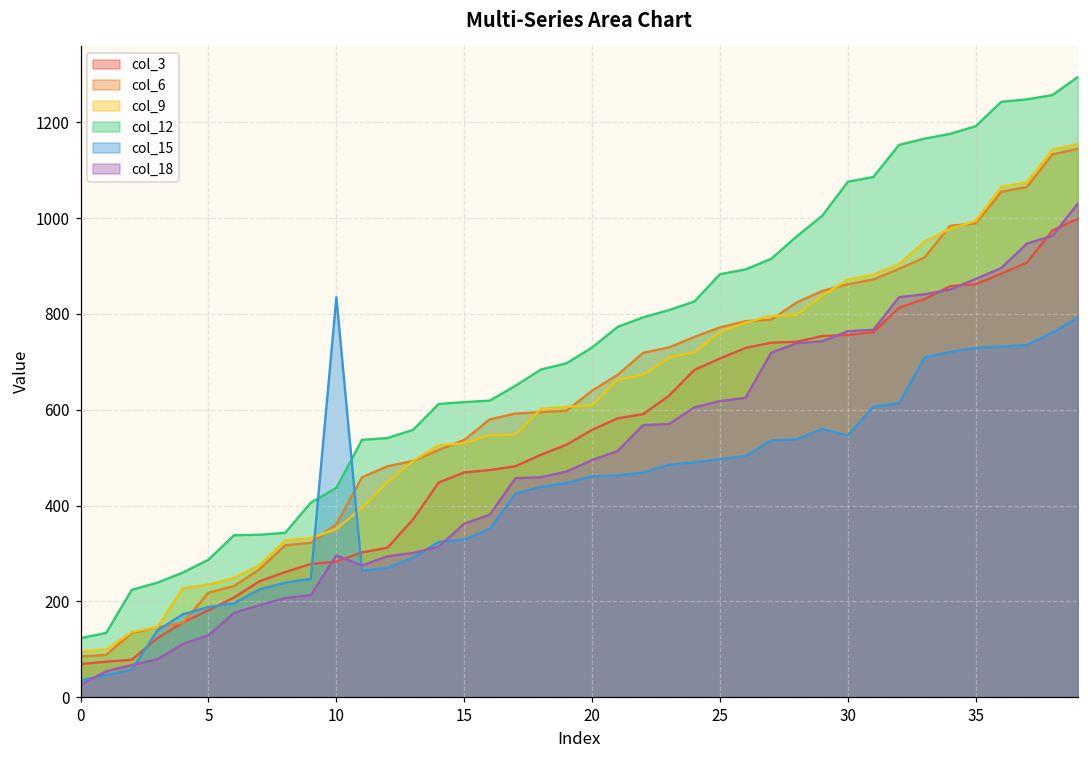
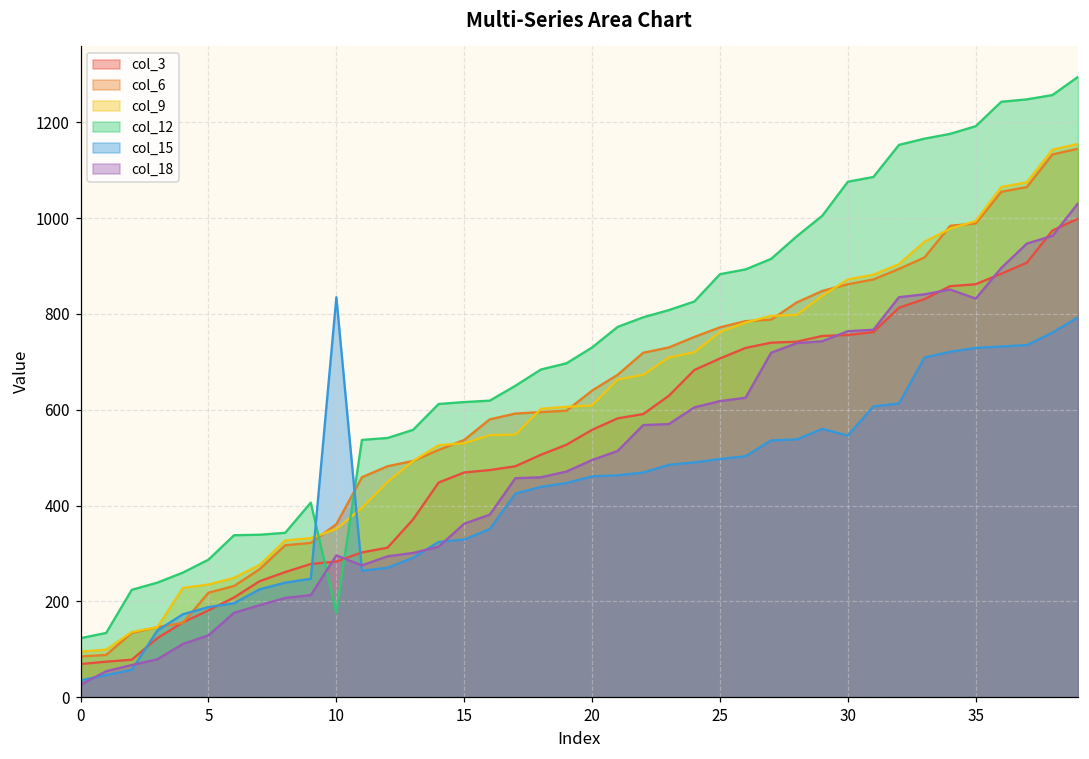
  {
    "col_12": {
      "0": 120,
      "5": 290,
-     "10": 440,
+     "10": 180,
      "15": 620,
      "20": 730,
      "25": 880,
      "30": 1080,
      "35": 1190
    },
    "col_15": {
      "0": 40,
      "5": 190,
      "10": 840,
      "15": 330,
      "20": 460,
      "25": 500,
      "30": 550,
      "35": 730
    },
    "col_18": {
      "0": 30,
      "5": 130,
      "10": 300,
      "15": 360,
      "20": 500,
      "25": 620,
      "30": 760,
-     "35": 870
+     "35": 830
    }
  }
